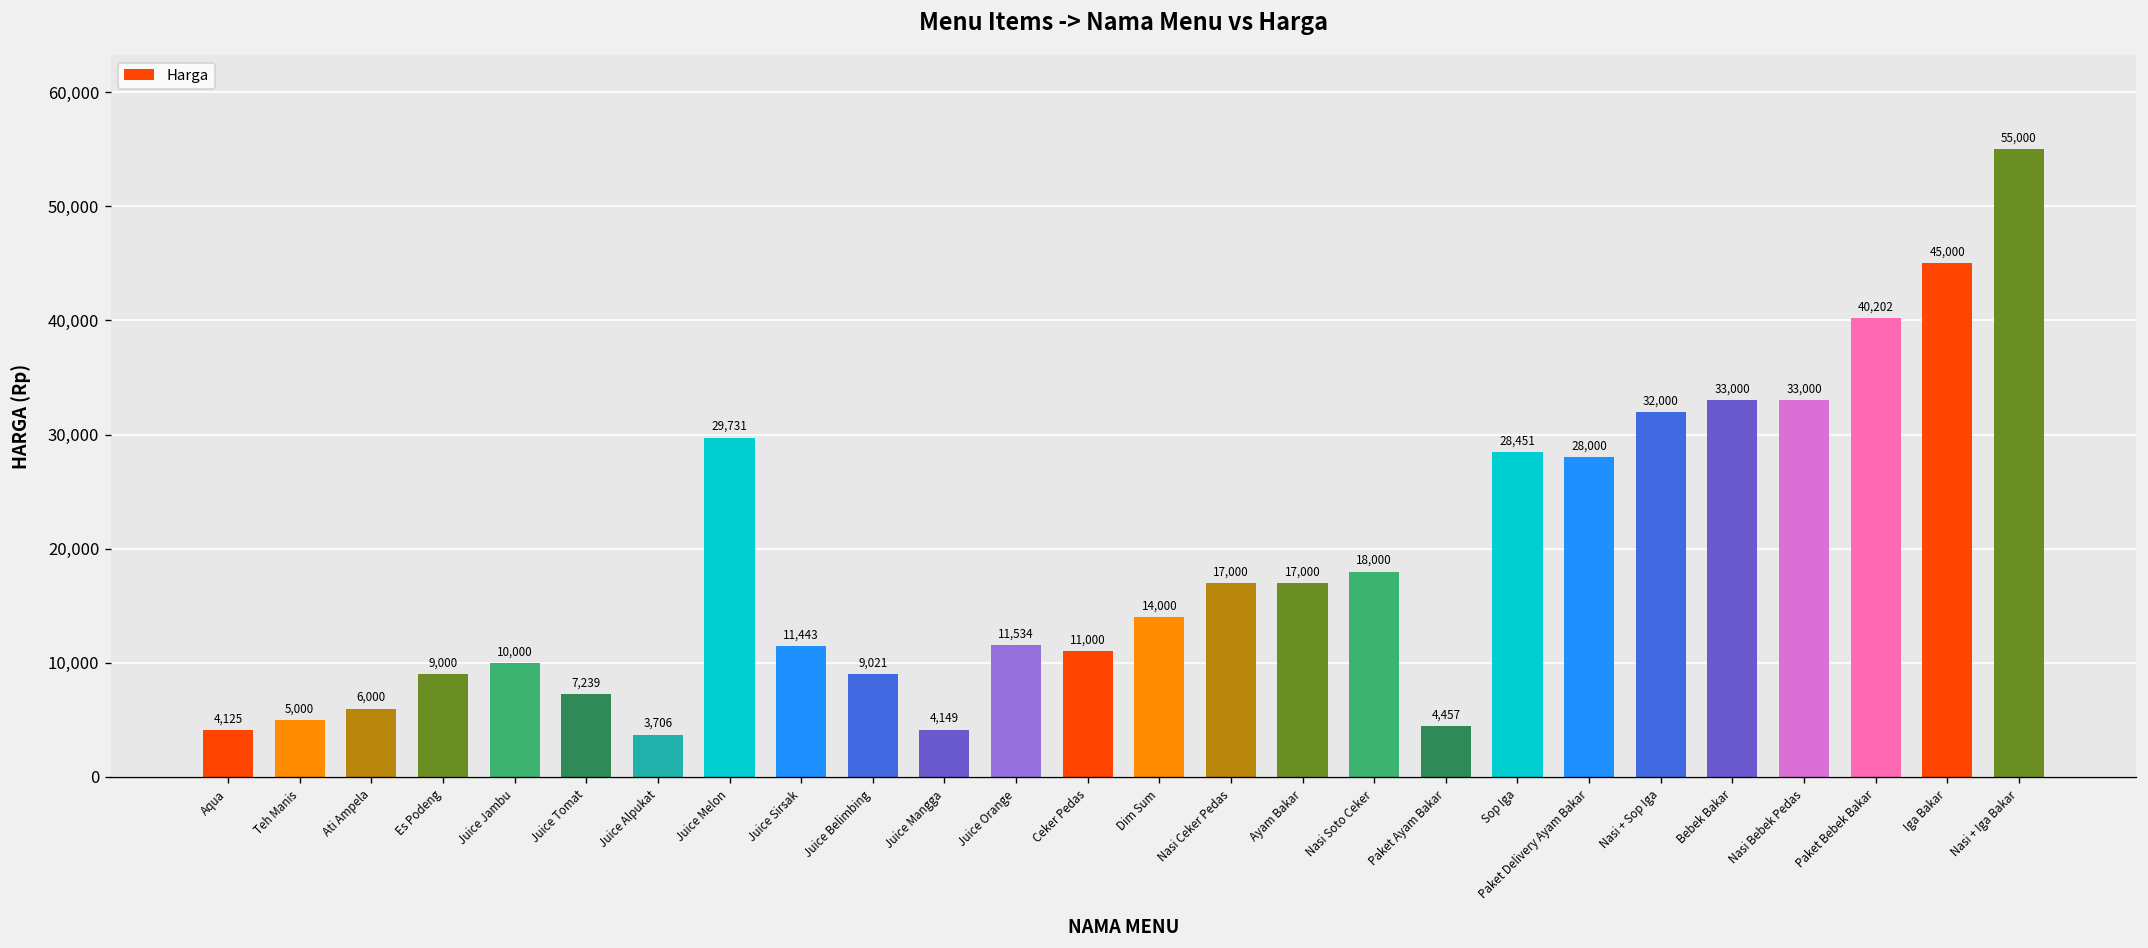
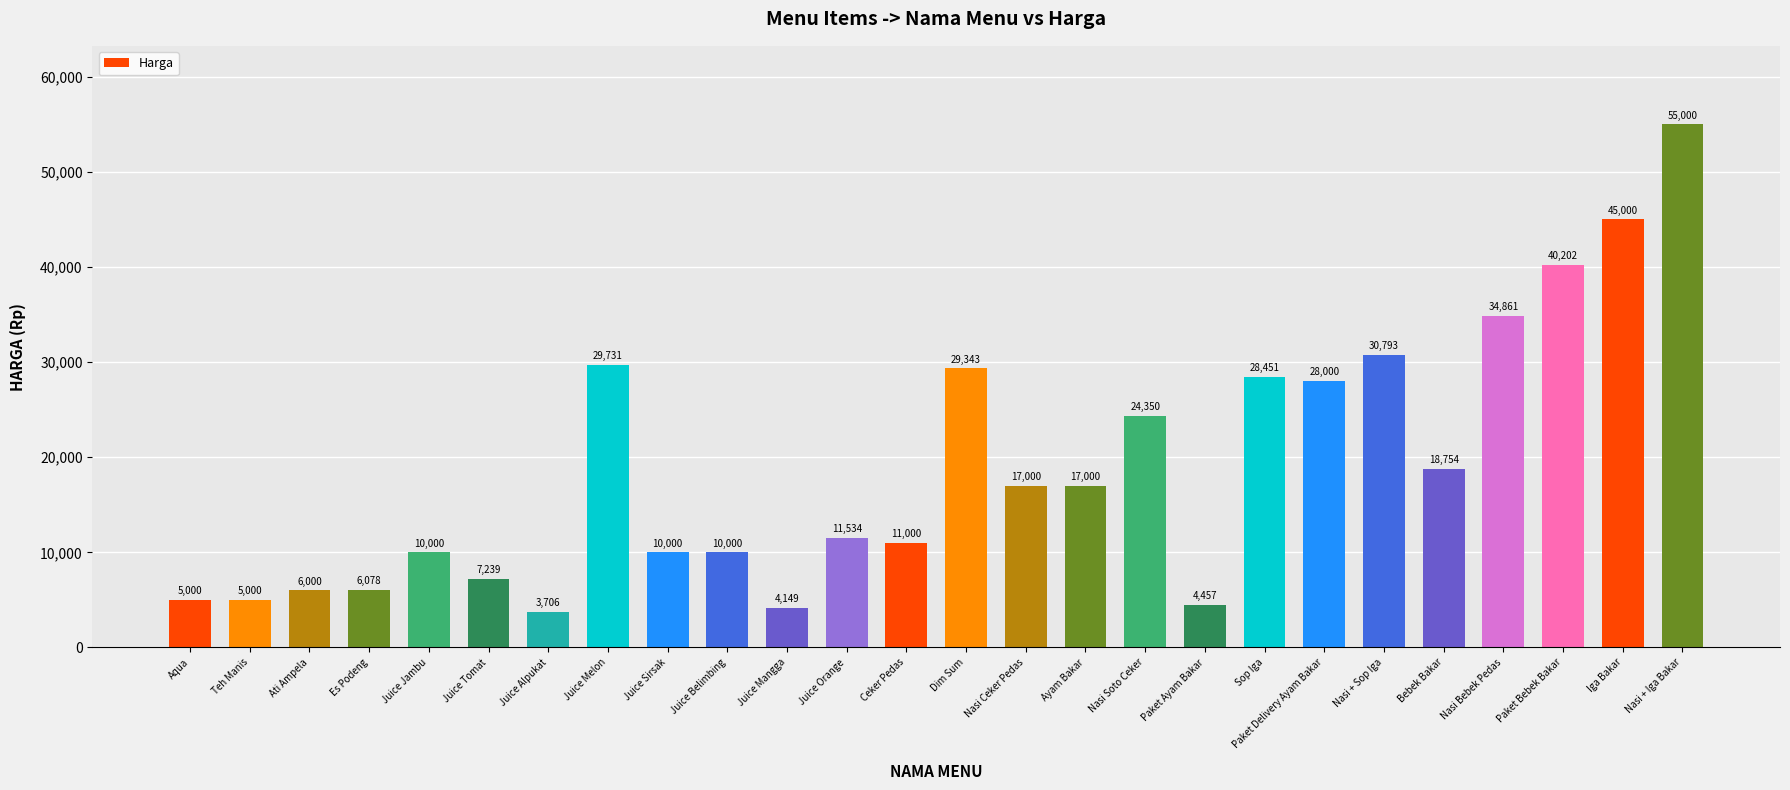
  {
-   "Aqua": "4,125",
+   "Aqua": "5,000",
    "Teh Manis": "5,000",
    "Ati Ampela": "6,000",
-   "Es Podeng": "9,000",
+   "Es Podeng": "6,078",
    "Juice Jambu": "10,000",
    "Juice Tomat": "7,239",
    "Juice Alpukat": "3,706",
    "Juice Melon": "29,731",
-   "Juice Sirsak": "11,443",
-   "Juice Belimbing": "9,021",
+   "Juice Sirsak": "10,000",
+   "Juice Belimbing": "10,000",
    "Juice Mangga": "4,149",
    "Juice Orange": "11,534",
    "Ceker Pedas": "11,000",
-   "Dim Sum": "14,000",
+   "Dim Sum": "29,343",
    "Nasi Ceker Pedas": "17,000",
    "Ayam Bakar": "17,000",
-   "Nasi Soto Ceker": "18,000",
+   "Nasi Soto Ceker": "24,350",
    "Paket Ayam Bakar": "4,457",
    "Sop Iga": "28,451",
    "Paket Delivery Ayam Bakar": "28,000",
-   "Nasi + Sop Iga": "32,000",
-   "Bebek Bakar": "33,000",
-   "Nasi Bebek Pedas": "33,000",
+   "Nasi + Sop Iga": "30,793",
+   "Bebek Bakar": "18,754",
+   "Nasi Bebek Pedas": "34,861",
    "Paket Bebek Bakar": "40,202",
    "Iga Bakar": "45,000",
    "Nasi + Iga Bakar": "55,000"
  }
